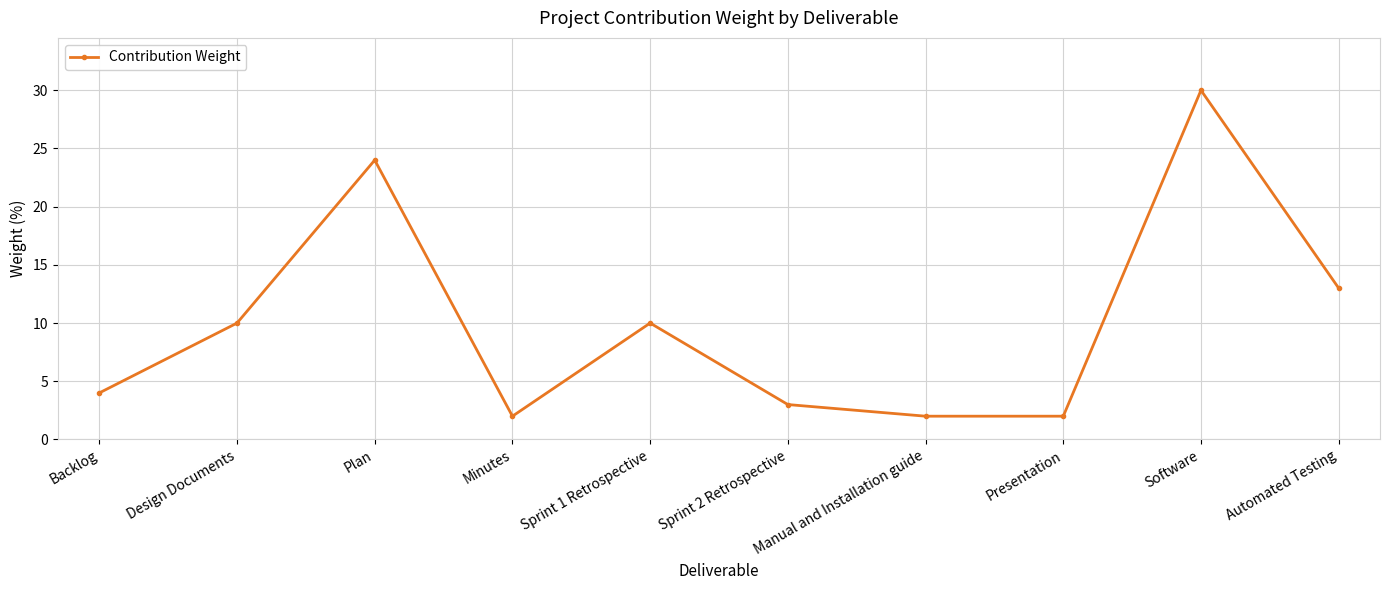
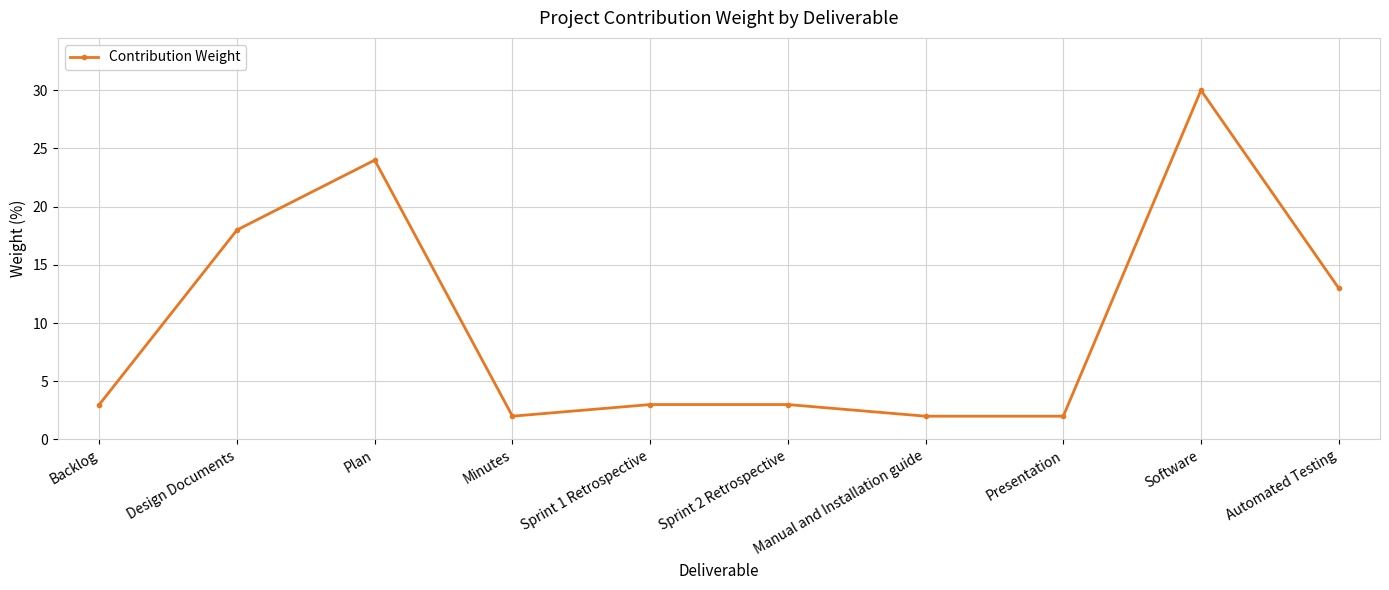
  {
-   "Backlog": 4,
-   "Design Documents": 10,
+   "Backlog": 3,
+   "Design Documents": 18,
    "Plan": 24,
    "Minutes": 2,
-   "Sprint 1 Retrospective": 10,
+   "Sprint 1 Retrospective": 3,
    "Sprint 2 Retrospective": 3,
    "Manual and Installation guide": 2,
    "Presentation": 2,
    "Software": 30,
    "Automated Testing": 13
  }
